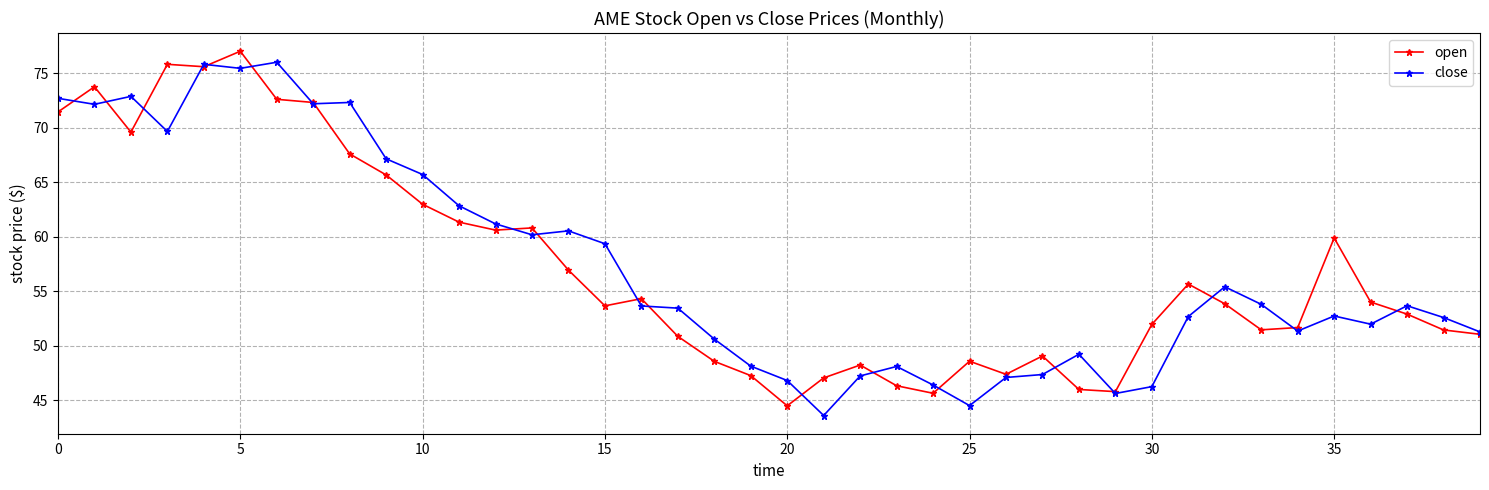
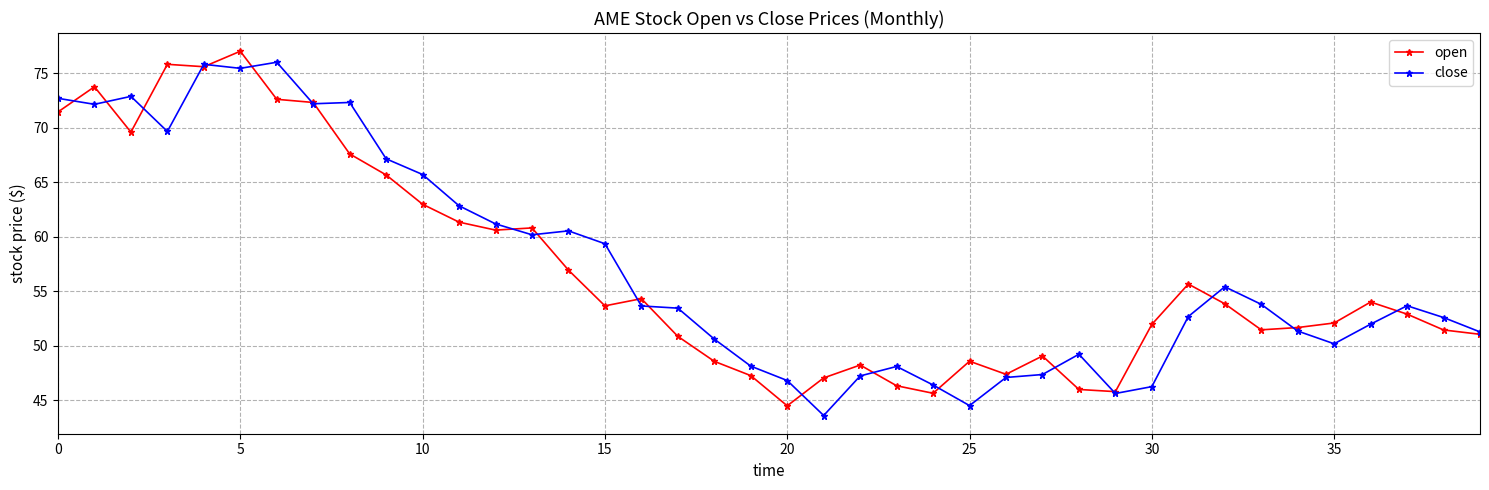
  {
    "open": {
      "0": 71.5,
      "5": 77.0,
      "10": 63.0,
      "15": 53.7,
      "20": 44.5,
      "25": 48.6,
      "30": 52.0,
-     "35": 59.9
+     "35": 52.1
    },
    "close": {
      "0": 72.7,
      "5": 75.5,
      "10": 65.7,
      "15": 59.4,
      "20": 46.8,
      "25": 44.5,
      "30": 46.3,
-     "35": 52.7
+     "35": 50.2
    }
  }
